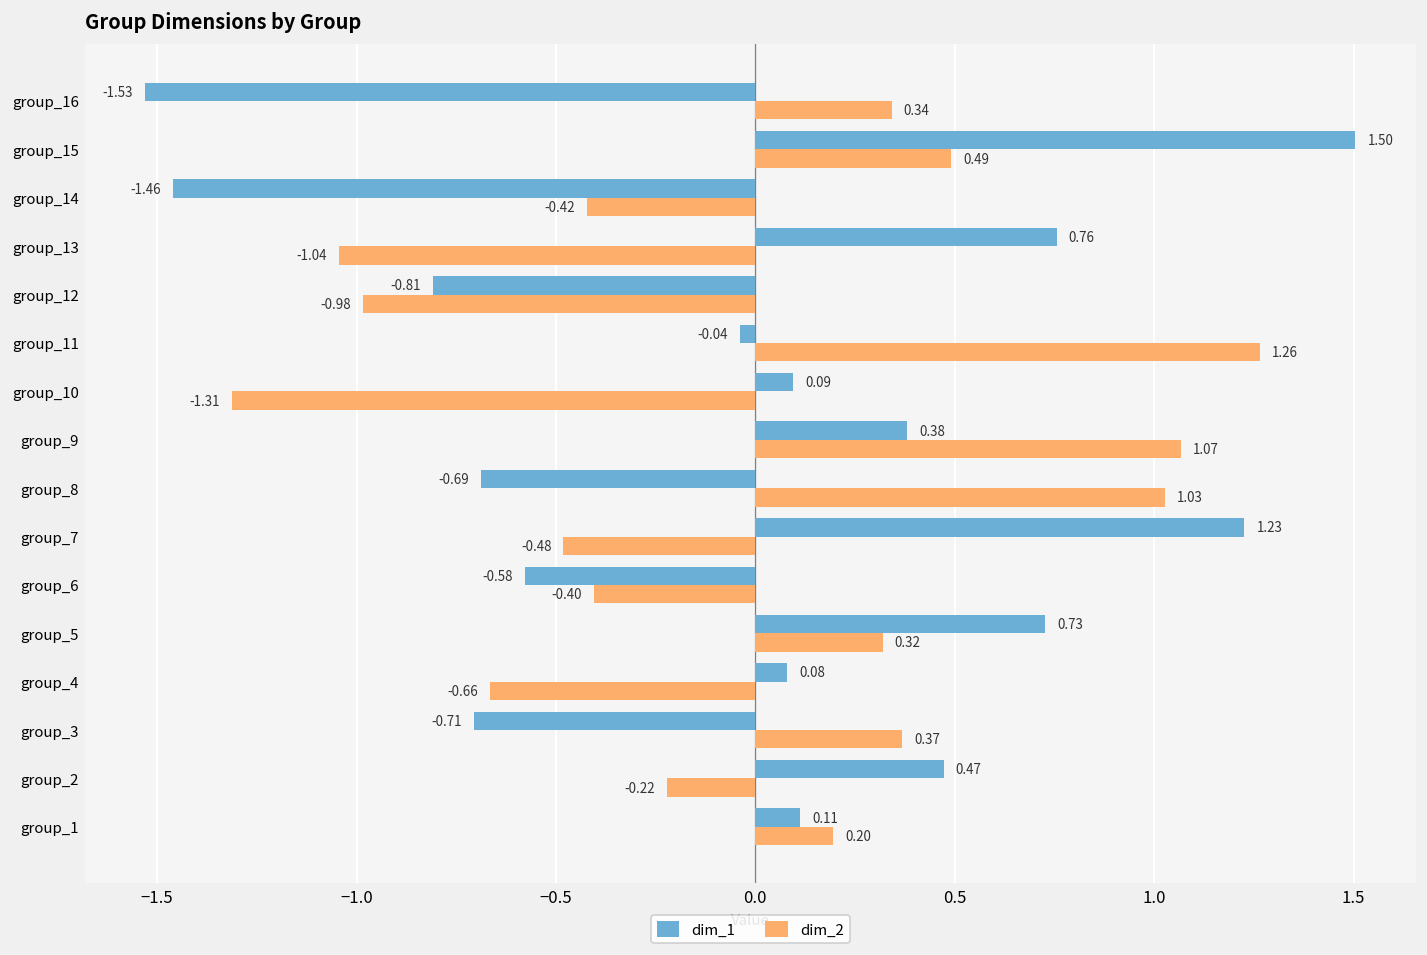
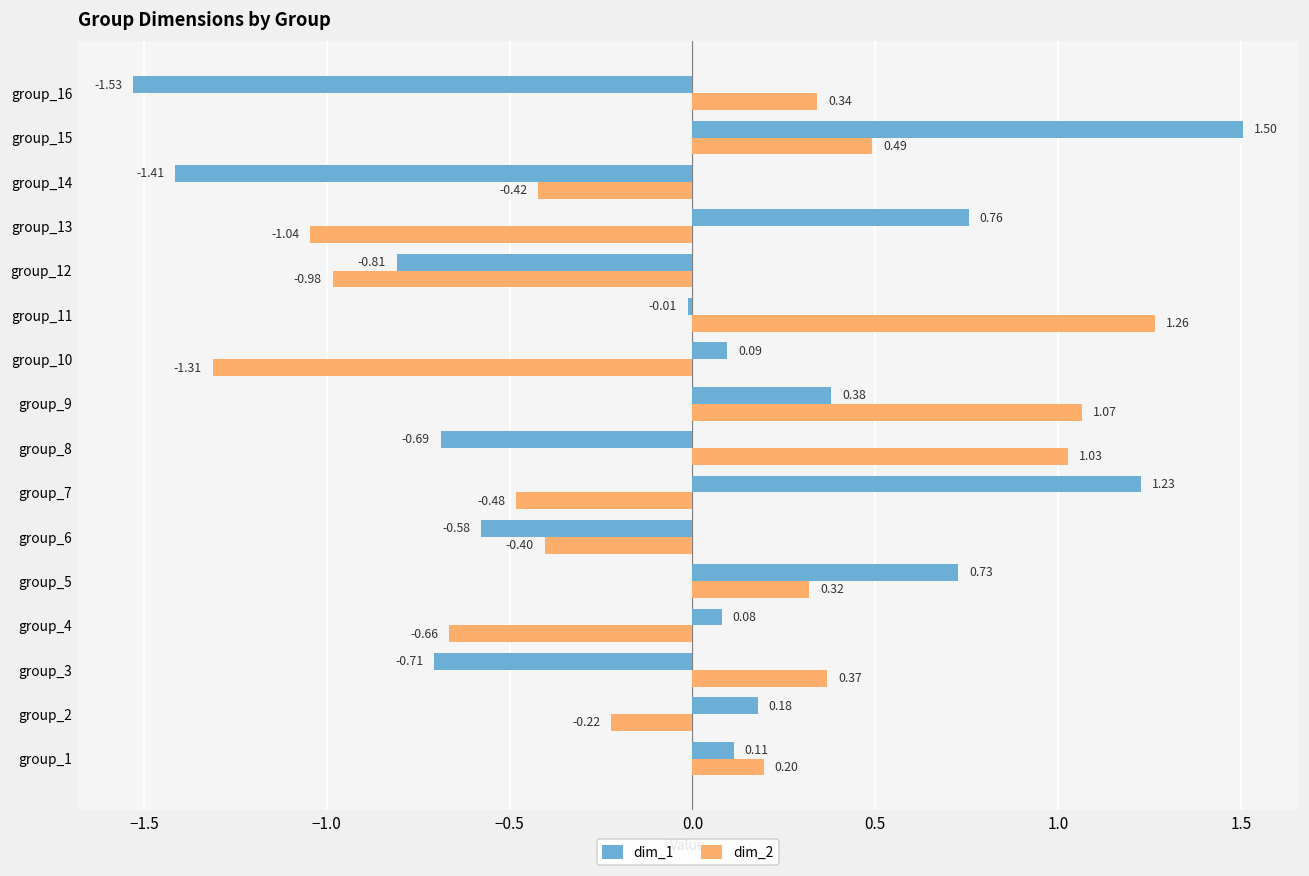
  {
    "dim_1": {
      "group_16": -1.53,
      "group_15": 1.50,
-     "group_14": -1.46,
+     "group_14": -1.41,
      "group_13": 0.76,
      "group_12": -0.81,
-     "group_11": -0.04,
+     "group_11": -0.01,
      "group_10": 0.09,
      "group_9": 0.38,
      "group_8": -0.69,
      "group_7": 1.23,
      "group_6": -0.58,
      "group_5": 0.73,
      "group_4": 0.08,
      "group_3": -0.71,
-     "group_2": 0.47,
+     "group_2": 0.18,
      "group_1": 0.11
    },
    "dim_2": {
      "group_16": 0.34,
      "group_15": 0.49,
      "group_14": -0.42,
      "group_13": -1.04,
      "group_12": -0.98,
      "group_11": 1.26,
      "group_10": -1.31,
      "group_9": 1.07,
      "group_8": 1.03,
      "group_7": -0.48,
      "group_6": -0.40,
      "group_5": 0.32,
      "group_4": -0.66,
      "group_3": 0.37,
      "group_2": -0.22,
      "group_1": 0.20
    }
  }
